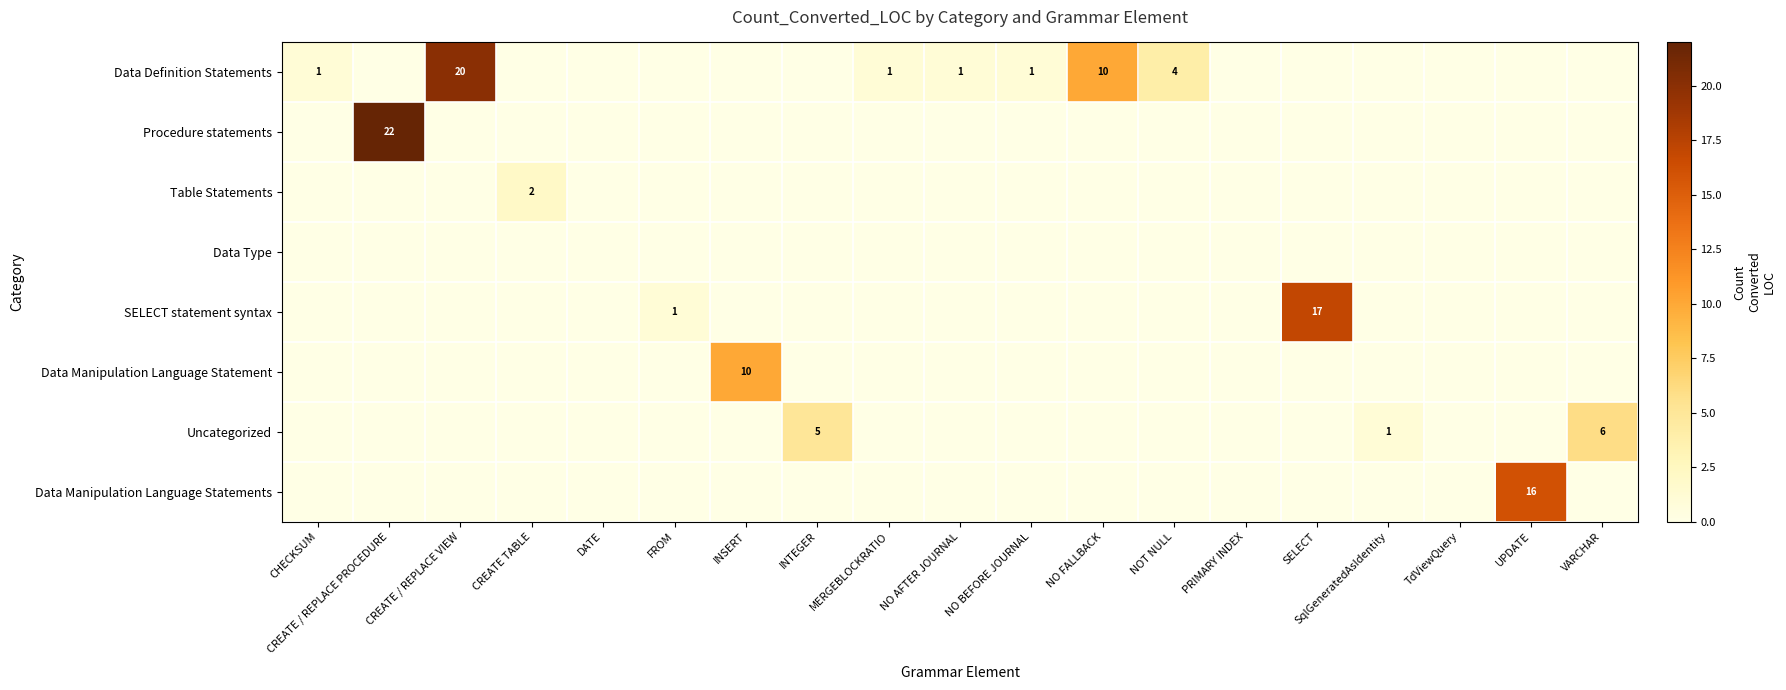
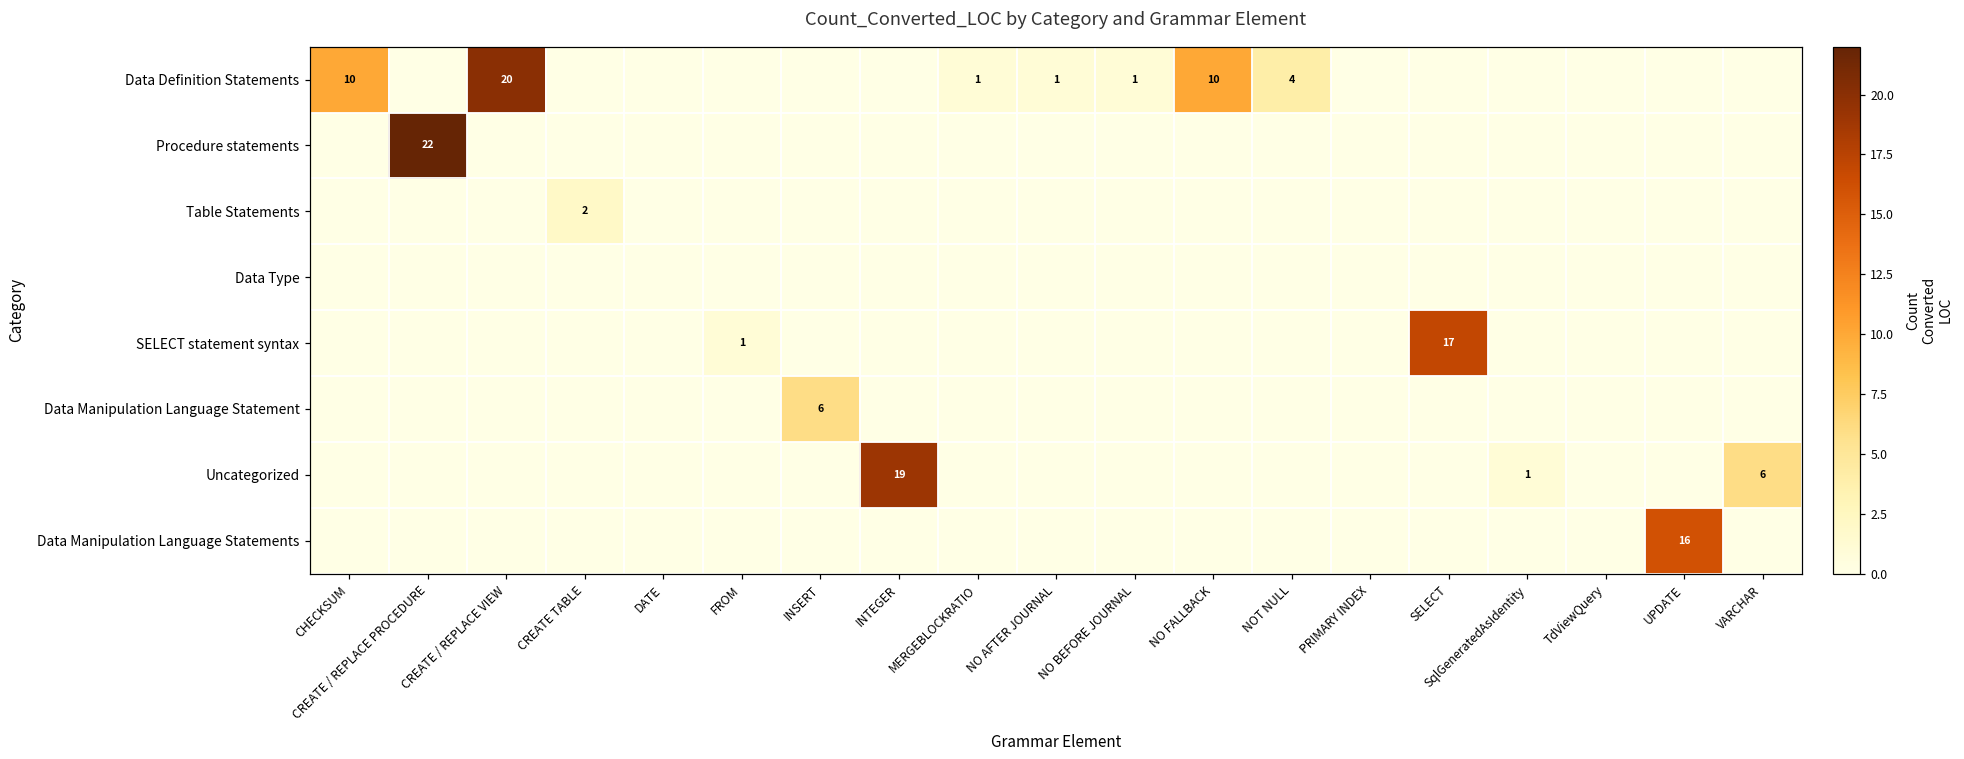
  {
    "Data Definition Statements": {
-     "CHECKSUM": 1,
+     "CHECKSUM": 10,
      "CREATE / REPLACE VIEW": 20,
      "MERGEBLOCKRATIO": 1,
      "NO AFTER JOURNAL": 1,
      "NO BEFORE JOURNAL": 1,
      "NO FALLBACK": 10,
      "NOT NULL": 4
    },
    "Procedure statements": {
      "CREATE / REPLACE PROCEDURE": 22
    },
    "Table Statements": {
      "CREATE TABLE": 2
    },
    "SELECT statement syntax": {
      "FROM": 1,
      "SELECT": 17
    },
    "Data Manipulation Language Statement": {
-     "INSERT": 10
+     "INSERT": 6
    },
    "Uncategorized": {
-     "INTEGER": 5,
+     "INTEGER": 19,
      "SqlGeneratedAsIdentity": 1,
      "VARCHAR": 6
    },
    "Data Manipulation Language Statements": {
      "UPDATE": 16
    }
  }
